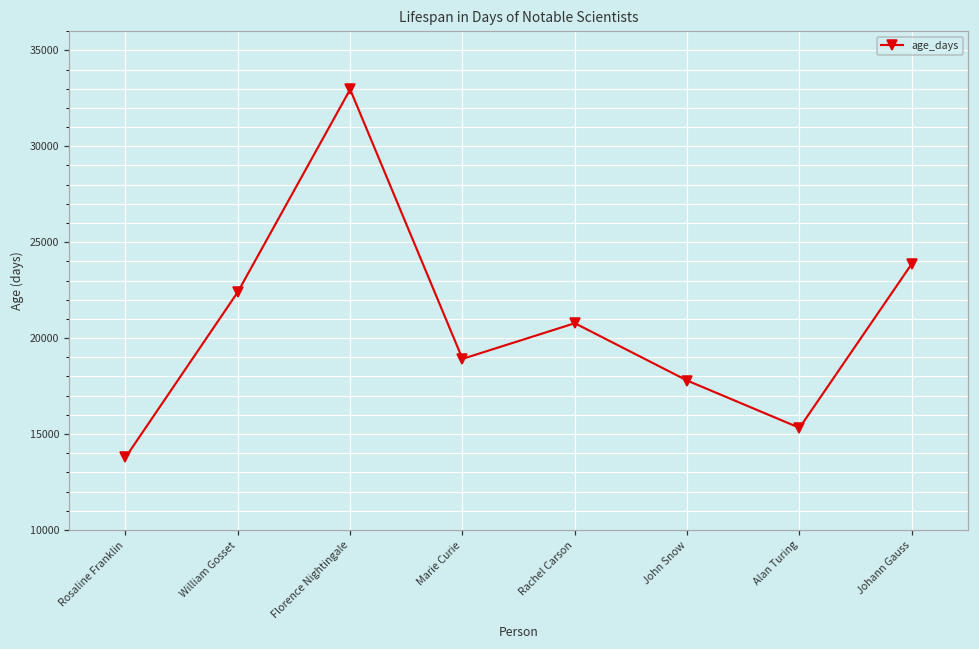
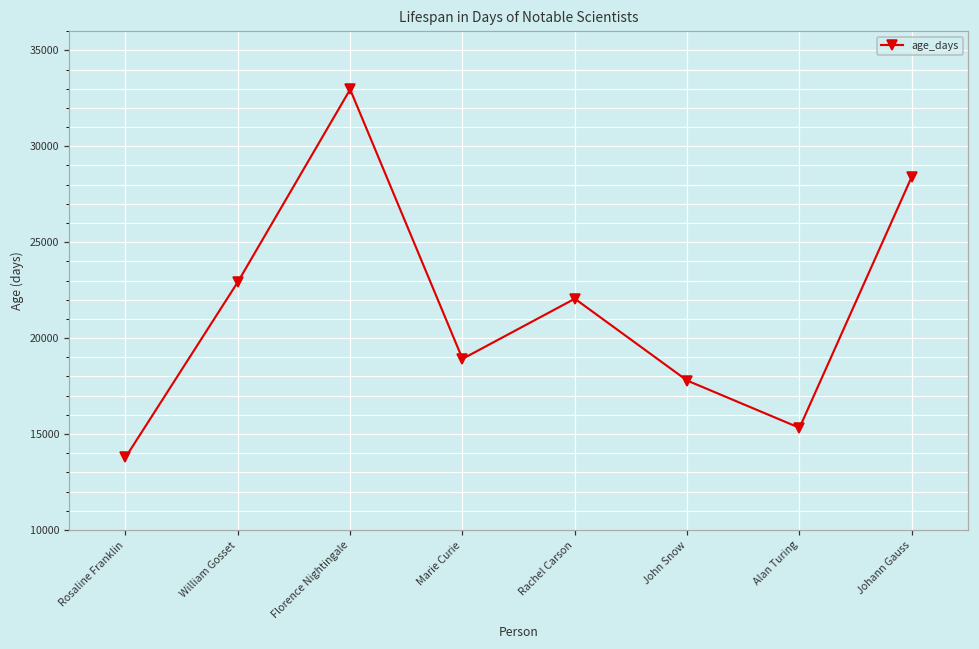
  {
    "Rosaline Franklin": 13800,
-   "William Gosset": 22400,
+   "William Gosset": 22900,
    "Florence Nightingale": 33000,
    "Marie Curie": 18900,
-   "Rachel Carson": 20800,
+   "Rachel Carson": 22100,
    "John Snow": 17800,
    "Alan Turing": 15300,
-   "Johann Gauss": 23900
+   "Johann Gauss": 28400
  }
